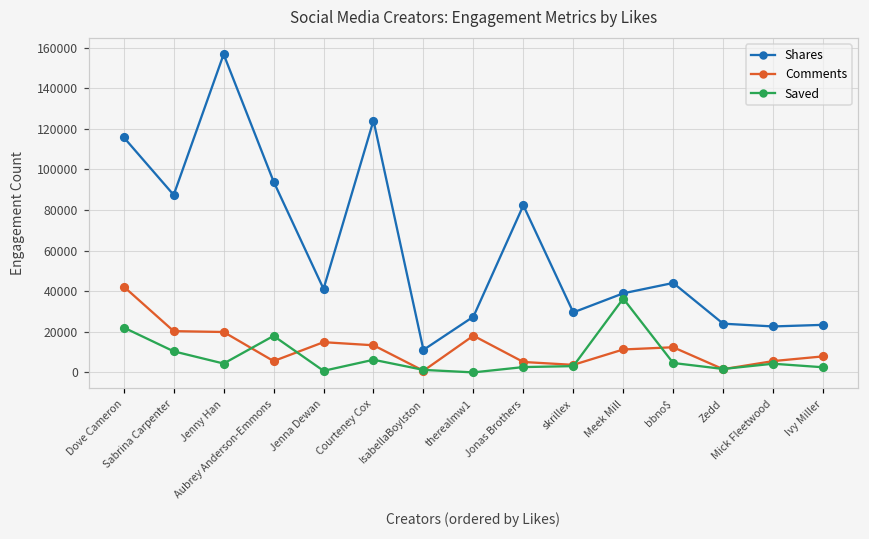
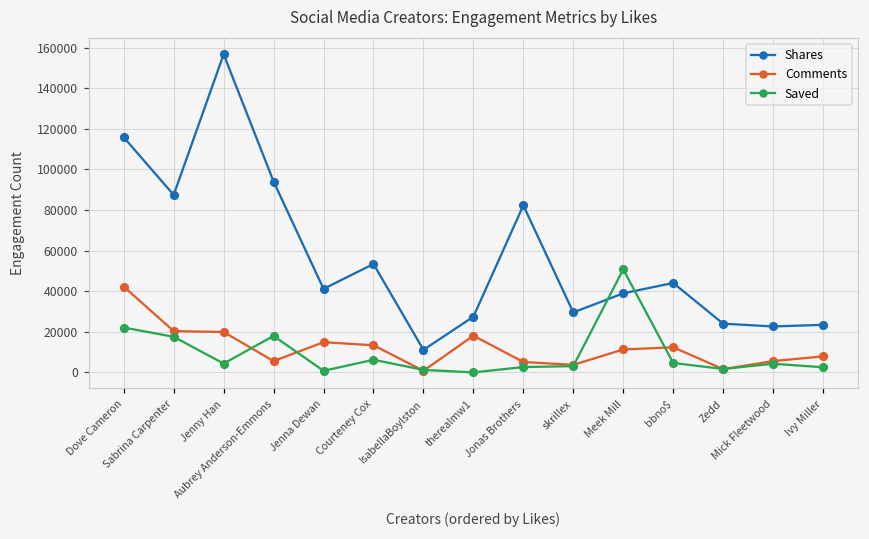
  {
    "Shares": {
      "Dove Cameron": 116000,
      "Sabrina Carpenter": 87000,
      "Jenny Han": 157000,
      "Aubrey Anderson-Emmons": 94000,
      "Jenna Dewan": 41000,
-     "Courteney Cox": 124000,
+     "Courteney Cox": 53000,
      "IsabellaBoylston": 11000,
      "therealmw1": 27000,
      "Jonas Brothers": 82000,
      "skrillex": 30000,
      "Meek Mill": 39000,
      "bbno$": 44000,
      "Zedd": 24000,
      "Mick Fleetwood": 23000,
      "Ivy Miller": 23000
    },
    "Comments": {
      "Dove Cameron": 42000,
      "Sabrina Carpenter": 20000,
      "Jenny Han": 20000,
      "Aubrey Anderson-Emmons": 6000,
      "Jenna Dewan": 15000,
      "Courteney Cox": 13000,
      "therealmw1": 18000,
      "Jonas Brothers": 5000,
      "Meek Mill": 11000,
      "bbno$": 12000,
      "Ivy Miller": 8000
    },
    "Saved": {
      "Dove Cameron": 22000,
-     "Sabrina Carpenter": 10000,
+     "Sabrina Carpenter": 18000,
      "Jenny Han": 4000,
      "Aubrey Anderson-Emmons": 18000,
      "Jenna Dewan": 1000,
      "Courteney Cox": 6000,
      "therealmw1": 0,
      "Jonas Brothers": 3000,
-     "Meek Mill": 36000,
+     "Meek Mill": 51000,
      "bbno$": 5000,
      "Ivy Miller": 3000
    }
  }
